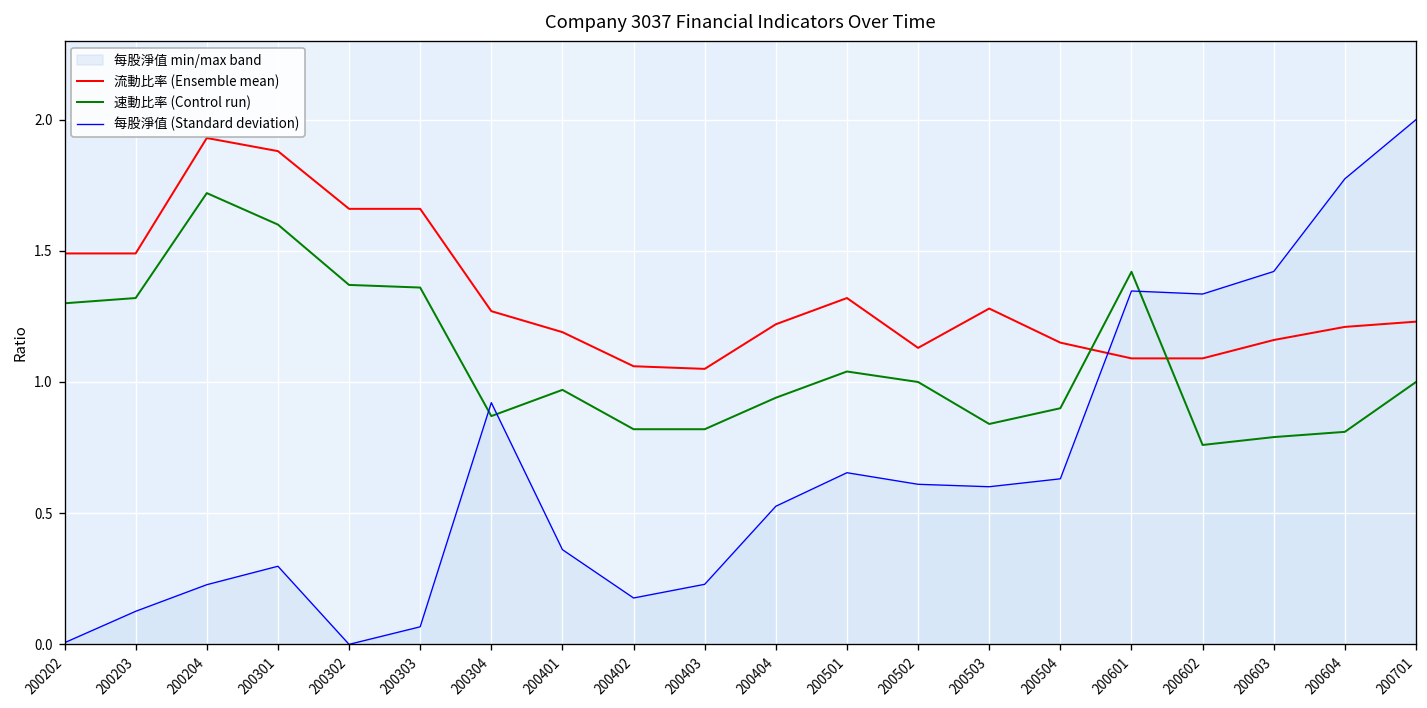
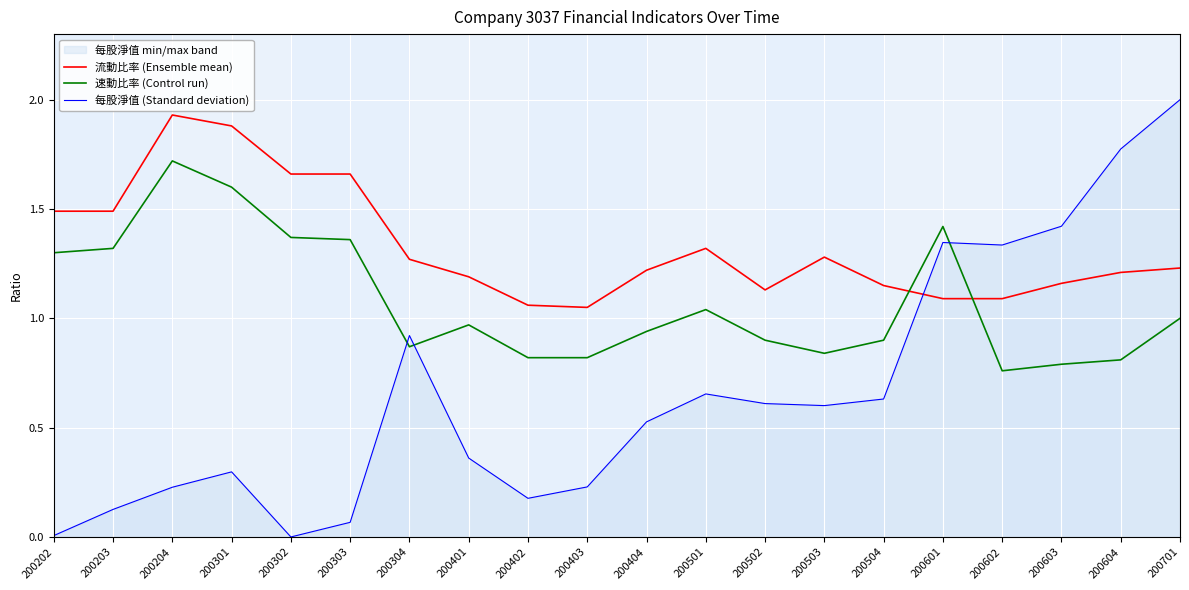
  {
    "流動比率 (Ensemble mean)": {
      "200202": 1.5,
      "200203": 1.5,
      "200204": 1.93,
      "200301": 1.88,
      "200302": 1.66,
      "200303": 1.66,
      "200304": 1.27,
      "200401": 1.2,
      "200402": 1.06,
      "200403": 1.05,
      "200404": 1.22,
      "200501": 1.32,
      "200502": 1.13,
      "200503": 1.28,
      "200504": 1.15,
      "200601": 1.1,
      "200602": 1.1,
      "200603": 1.16,
      "200604": 1.2,
      "200701": 1.23
    },
    "速動比率 (Control run)": {
      "200202": 1.3,
      "200203": 1.32,
      "200204": 1.72,
      "200301": 1.6,
      "200302": 1.37,
      "200303": 1.36,
      "200304": 0.87,
      "200401": 0.97,
      "200402": 0.82,
      "200403": 0.82,
      "200404": 0.94,
      "200501": 1.04,
-     "200502": 1.0,
+     "200502": 0.9,
      "200503": 0.84,
      "200504": 0.9,
      "200601": 1.42,
      "200602": 0.76,
      "200603": 0.8,
      "200604": 0.8,
      "200701": 1.0
    },
    "每股淨值 min/max band": {
      "200202": 0.0,
      "200203": 0.13,
      "200204": 0.23,
      "200301": 0.3,
      "200302": 0.0,
      "200303": 0.07,
      "200304": 0.92,
      "200401": 0.36,
      "200402": 0.18,
      "200403": 0.23,
      "200404": 0.53,
      "200501": 0.65,
      "200502": 0.6,
      "200503": 0.6,
      "200504": 0.63,
      "200601": 1.35,
      "200602": 1.34,
      "200603": 1.42,
      "200604": 1.77,
      "200701": 2.0
    }
  }
